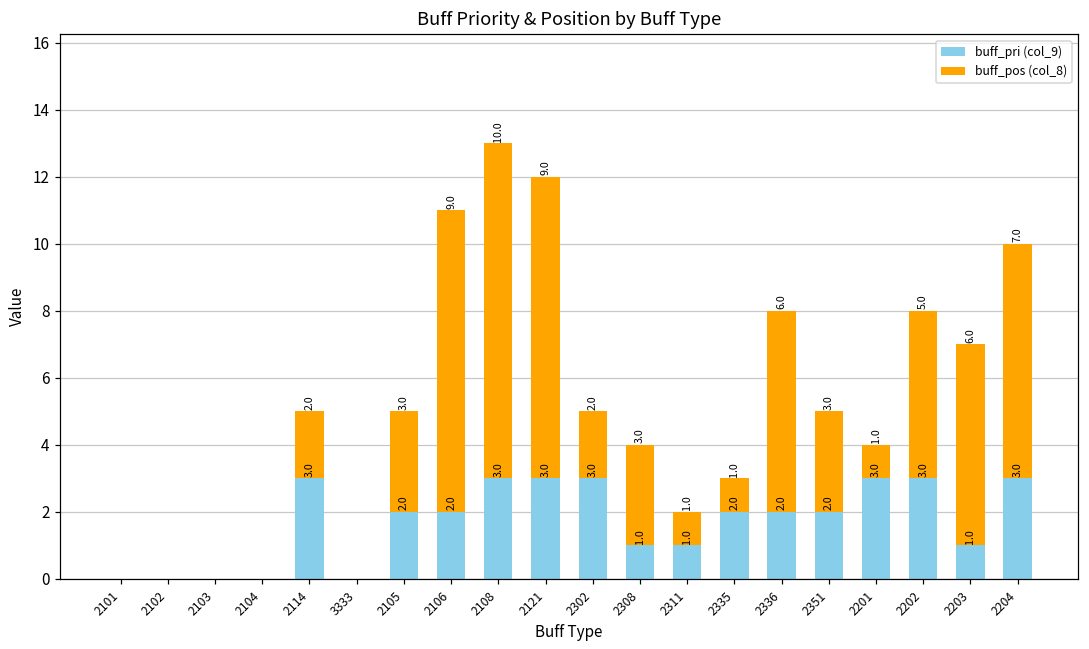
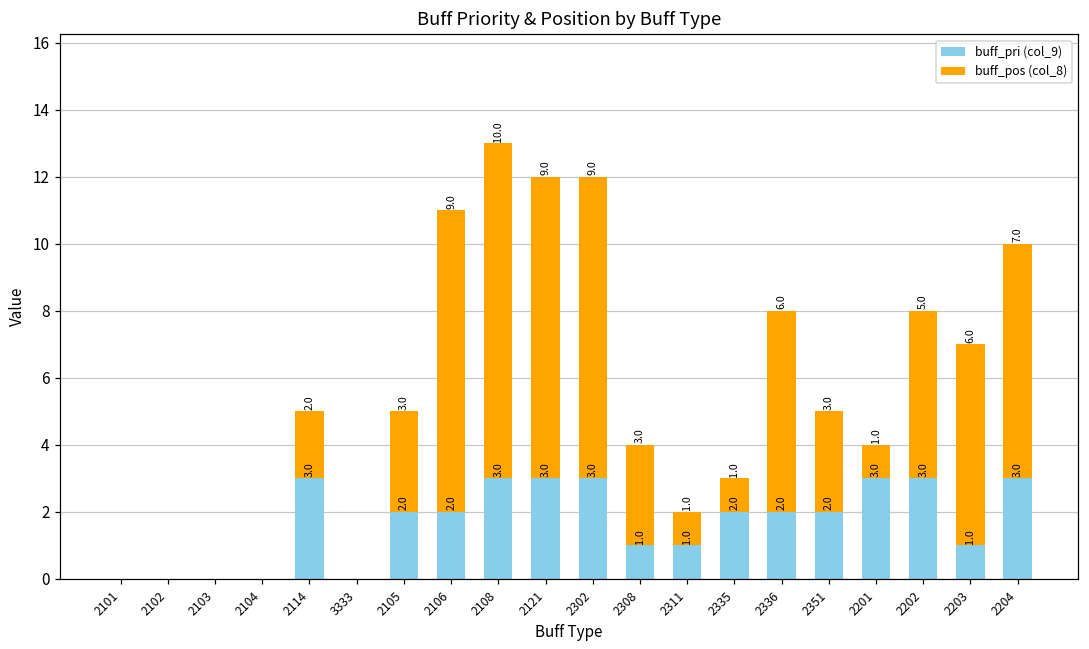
  {
    "buff_pri (col_9)": {
      "2114": 3.0,
      "2105": 2.0,
      "2106": 2.0,
      "2108": 3.0,
      "2121": 3.0,
      "2302": 3.0,
      "2308": 1.0,
      "2335": 2.0,
      "2336": 2.0,
      "2351": 2.0,
      "2201": 3.0,
      "2202": 3.0,
      "2203": 1.0,
      "2204": 3.0
    },
    "buff_pos (col_8)": {
      "2114": 2.0,
      "2105": 3.0,
      "2106": 9.0,
      "2108": 10.0,
      "2121": 9.0,
-     "2302": 2.0,
+     "2302": 9.0,
      "2308": 3.0,
      "2311": 1.0,
      "2335": 1.0,
      "2336": 6.0,
      "2351": 3.0,
      "2201": 1.0,
      "2202": 5.0,
      "2203": 6.0,
      "2204": 7.0
    }
  }
